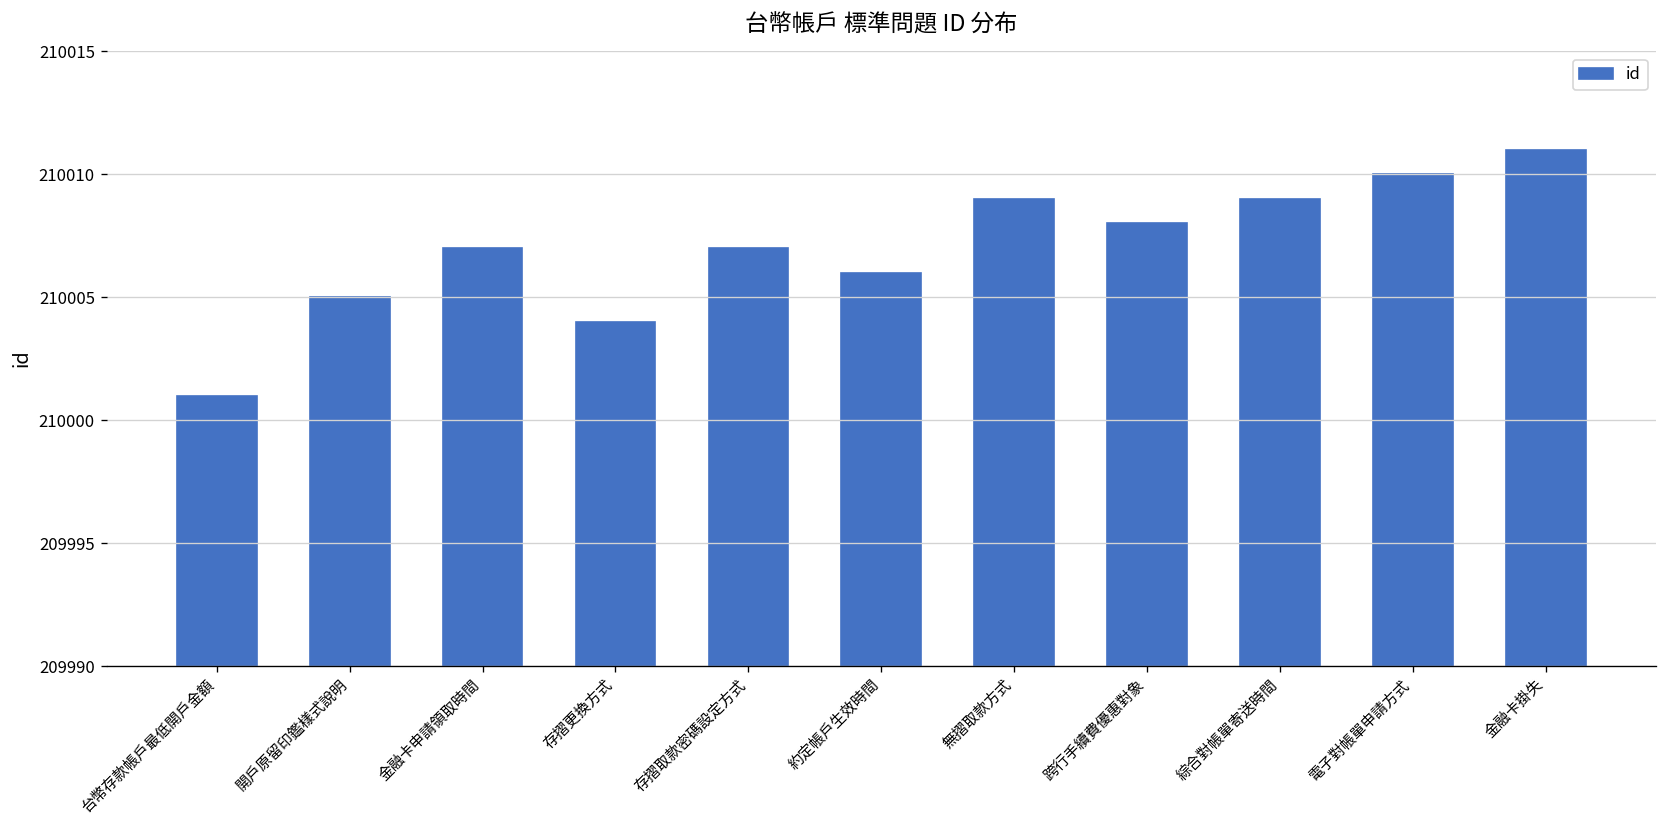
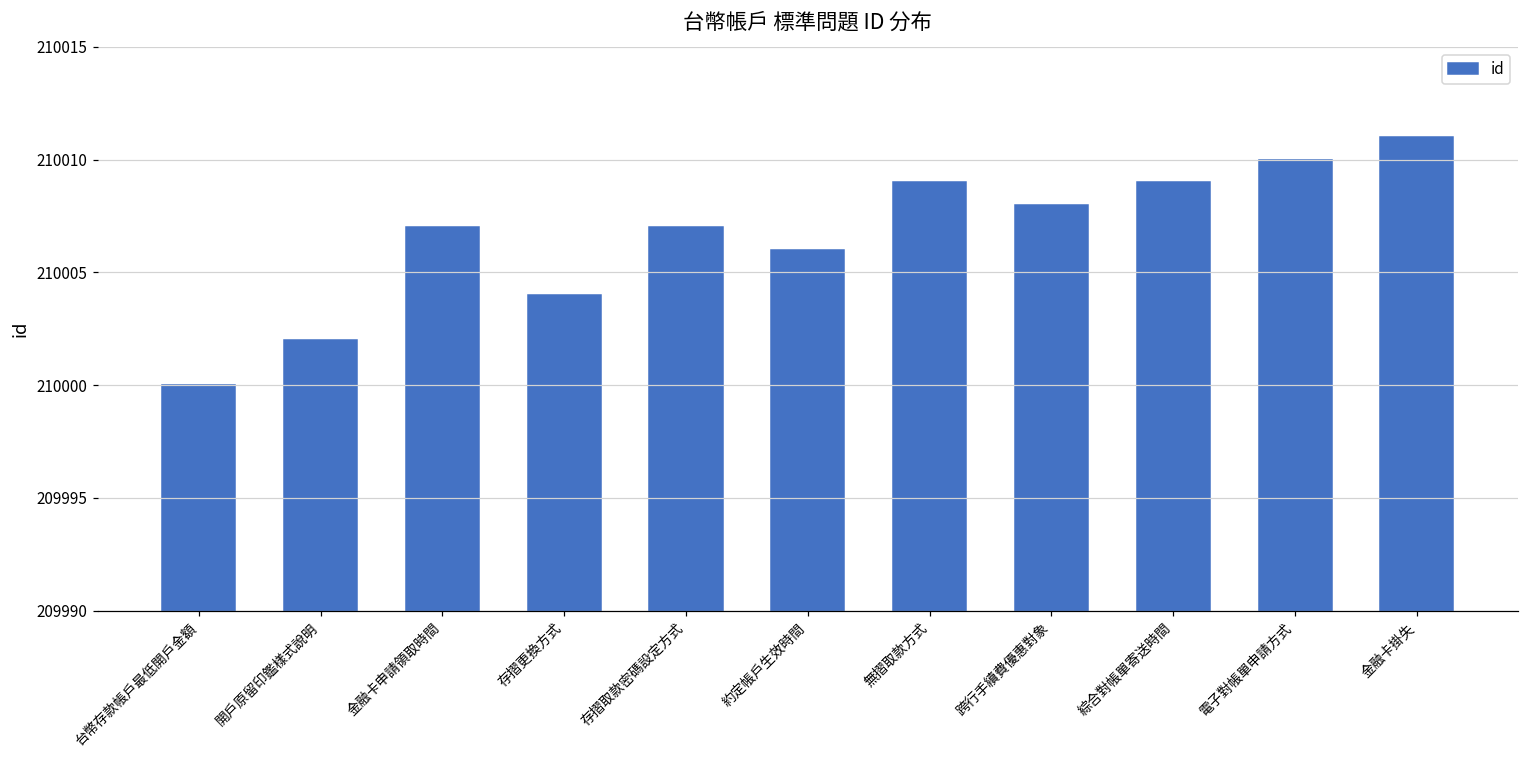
  {
-   "台幣存款帳戶最低開戶金額": 210001,
-   "開戶原留印鑑樣式說明": 210005,
+   "台幣存款帳戶最低開戶金額": 210000,
+   "開戶原留印鑑樣式說明": 210002,
    "金融卡申請領取時間": 210007,
    "存摺更換方式": 210004,
    "存摺取款密碼設定方式": 210007,
    "約定帳戶生效時間": 210006,
    "無摺取款方式": 210009,
    "跨行手續費優惠對象": 210008,
    "綜合對帳單寄送時間": 210009,
    "電子對帳單申請方式": 210010,
    "金融卡掛失": 210011
  }
